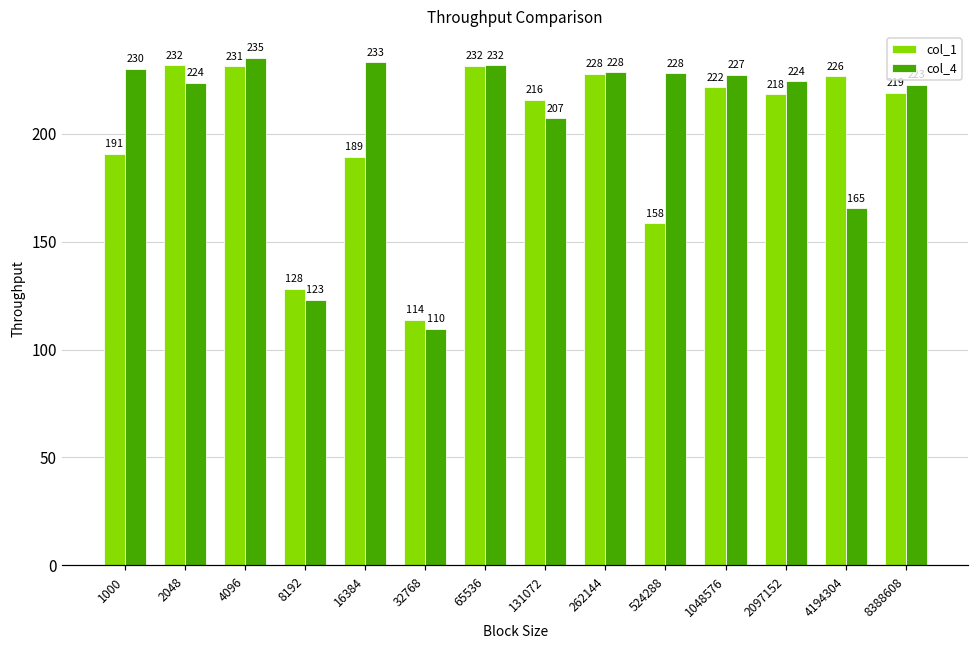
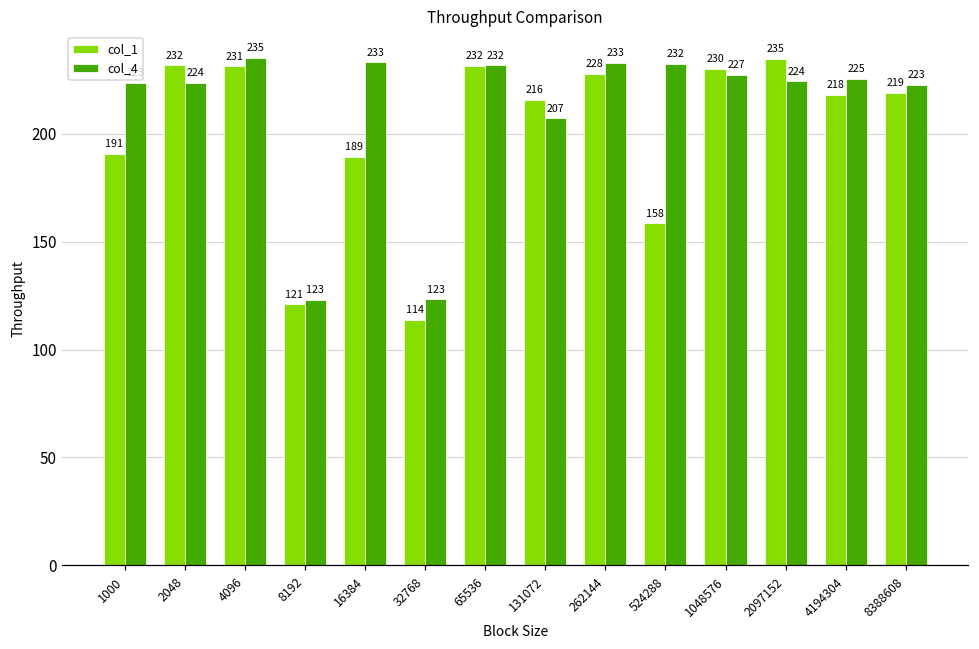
  {
    "col_1": {
      "1000": 191,
      "2048": 232,
      "4096": 231,
-     "8192": 128,
+     "8192": 121,
      "16384": 189,
      "32768": 114,
      "65536": 232,
      "131072": 216,
      "262144": 228,
      "524288": 158,
-     "1048576": 222,
-     "2097152": 218,
-     "4194304": 226,
+     "1048576": 230,
+     "2097152": 235,
+     "4194304": 218,
      "8388608": 219
    },
    "col_4": {
-     "1000": 230,
+     "1000": 223,
      "2048": 224,
      "4096": 235,
      "8192": 123,
      "16384": 233,
-     "32768": 110,
+     "32768": 123,
      "65536": 232,
      "131072": 207,
-     "262144": 228,
-     "524288": 228,
+     "262144": 233,
+     "524288": 232,
      "1048576": 227,
      "2097152": 224,
-     "4194304": 165
+     "4194304": 225
    }
  }
